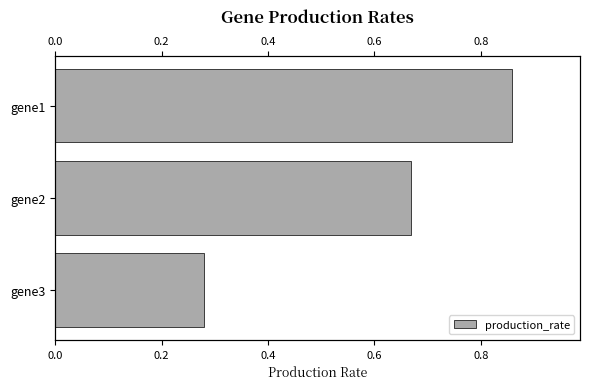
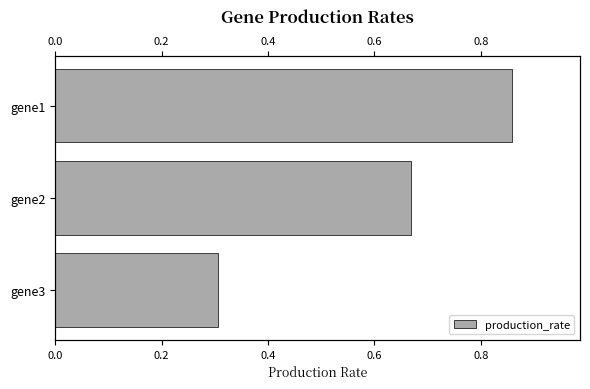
  {
    "gene1": 0.86,
    "gene2": 0.67,
-   "gene3": 0.28
+   "gene3": 0.31
  }
